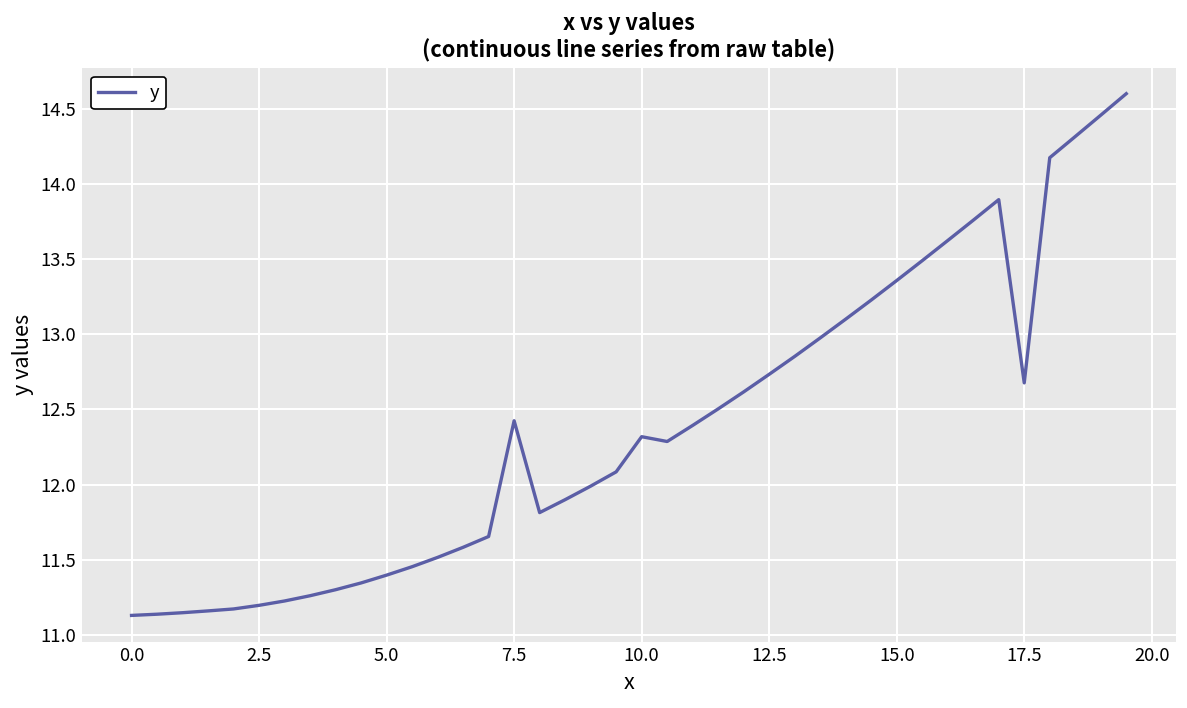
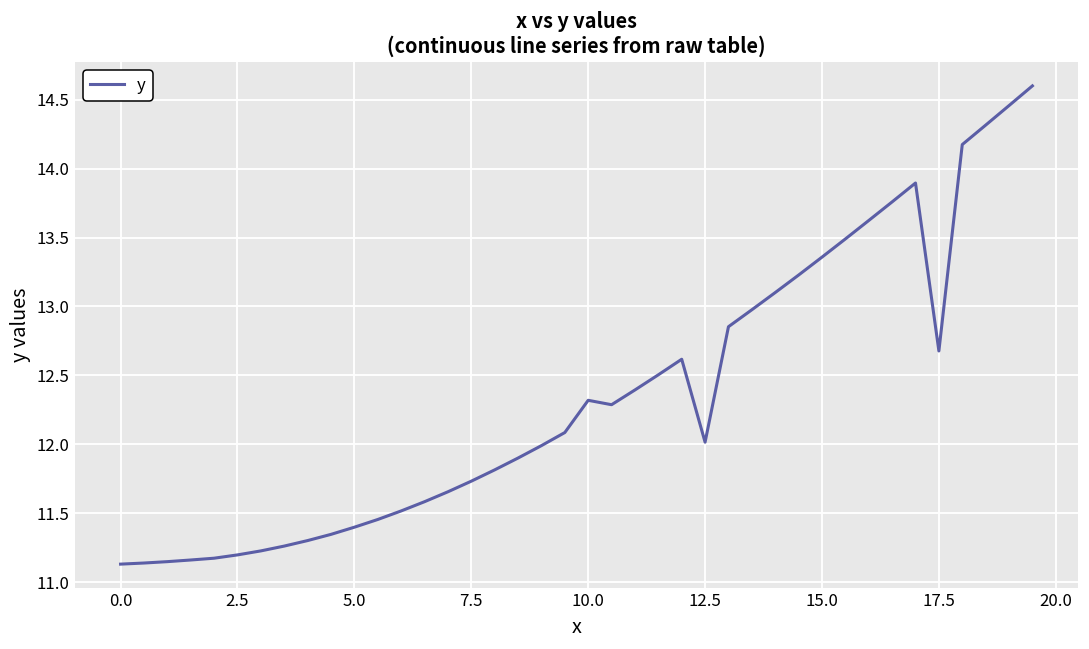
  {
    "0.0": 11.13,
    "2.5": 11.20,
    "5.0": 11.40,
-   "7.5": 12.43,
+   "7.5": 11.73,
    "10.0": 12.32,
-   "12.5": 12.73,
+   "12.5": 12.02,
    "15.0": 13.36,
    "17.5": 12.68
  }
